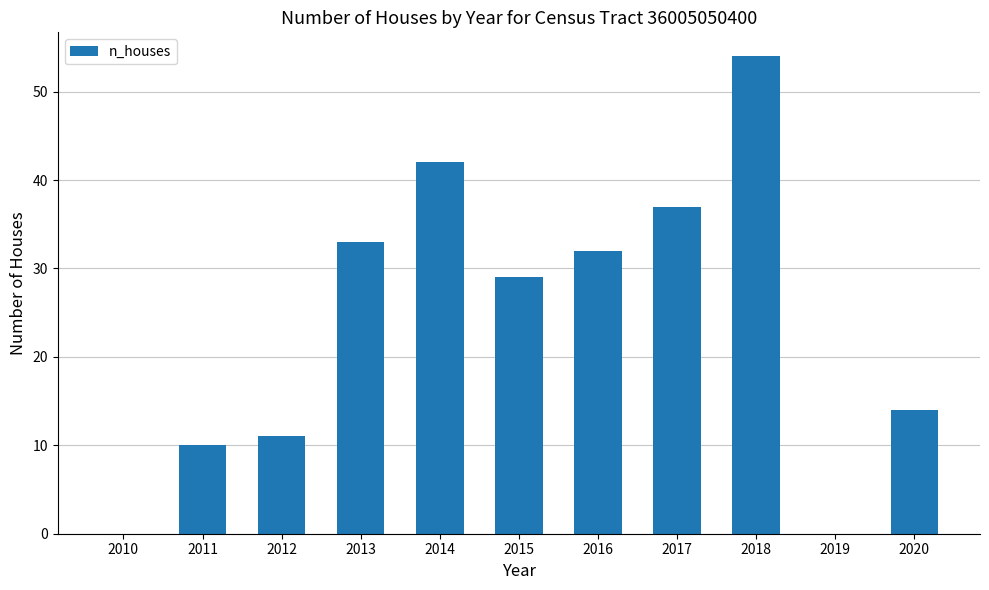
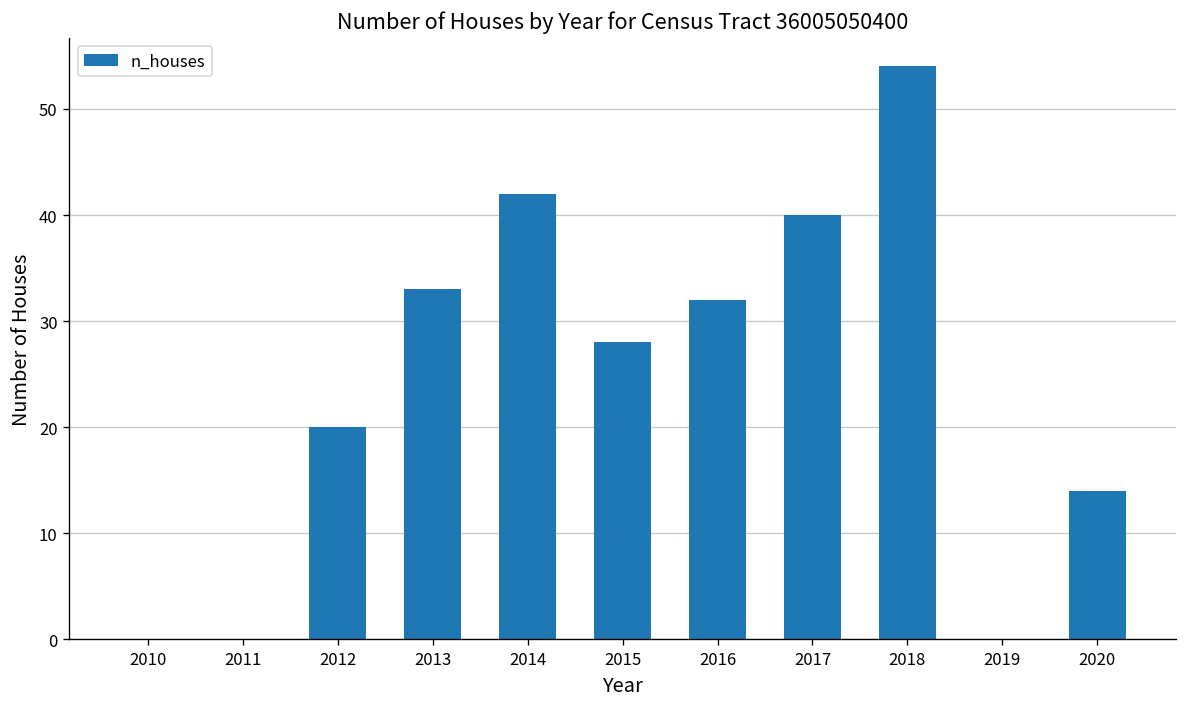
  {
    "2010": 0,
-   "2011": 10,
-   "2012": 11,
+   "2011": 0,
+   "2012": 20,
    "2013": 33,
    "2014": 42,
-   "2015": 29,
+   "2015": 28,
    "2016": 32,
-   "2017": 37,
+   "2017": 40,
    "2018": 54,
    "2019": 0,
    "2020": 14
  }
